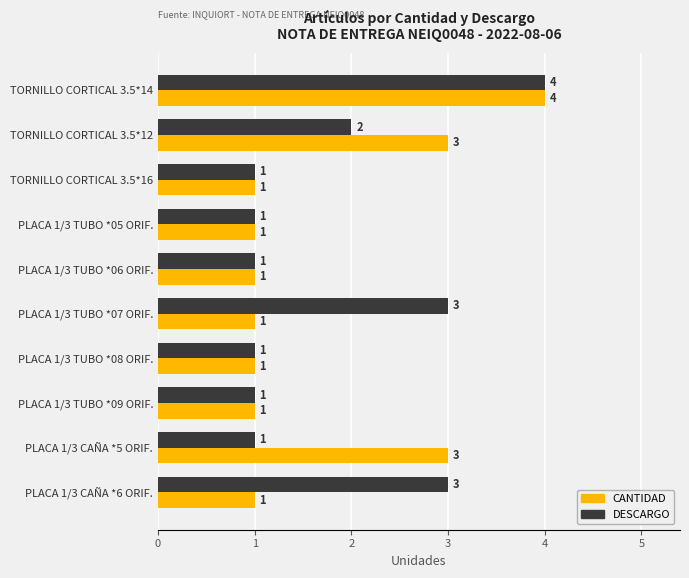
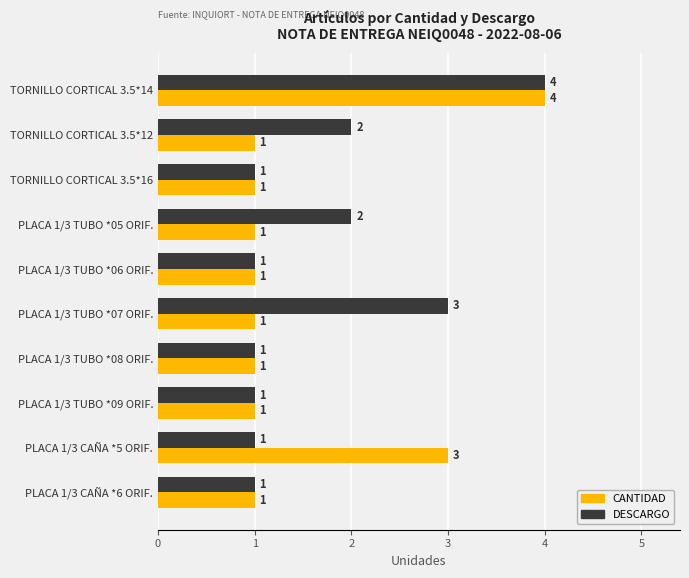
  {
    "CANTIDAD": {
      "TORNILLO CORTICAL 3.5*14": 4,
-     "TORNILLO CORTICAL 3.5*12": 3,
+     "TORNILLO CORTICAL 3.5*12": 1,
      "TORNILLO CORTICAL 3.5*16": 1,
      "PLACA 1/3 TUBO *05 ORIF.": 1,
      "PLACA 1/3 TUBO *06 ORIF.": 1,
      "PLACA 1/3 TUBO *07 ORIF.": 1,
      "PLACA 1/3 TUBO *08 ORIF.": 1,
      "PLACA 1/3 TUBO *09 ORIF.": 1,
      "PLACA 1/3 CAÑA *5 ORIF.": 3,
      "PLACA 1/3 CAÑA *6 ORIF.": 1
    },
    "DESCARGO": {
      "TORNILLO CORTICAL 3.5*14": 4,
      "TORNILLO CORTICAL 3.5*12": 2,
      "TORNILLO CORTICAL 3.5*16": 1,
-     "PLACA 1/3 TUBO *05 ORIF.": 1,
+     "PLACA 1/3 TUBO *05 ORIF.": 2,
      "PLACA 1/3 TUBO *06 ORIF.": 1,
      "PLACA 1/3 TUBO *07 ORIF.": 3,
      "PLACA 1/3 TUBO *08 ORIF.": 1,
      "PLACA 1/3 TUBO *09 ORIF.": 1,
      "PLACA 1/3 CAÑA *5 ORIF.": 1,
-     "PLACA 1/3 CAÑA *6 ORIF.": 3
+     "PLACA 1/3 CAÑA *6 ORIF.": 1
    }
  }
